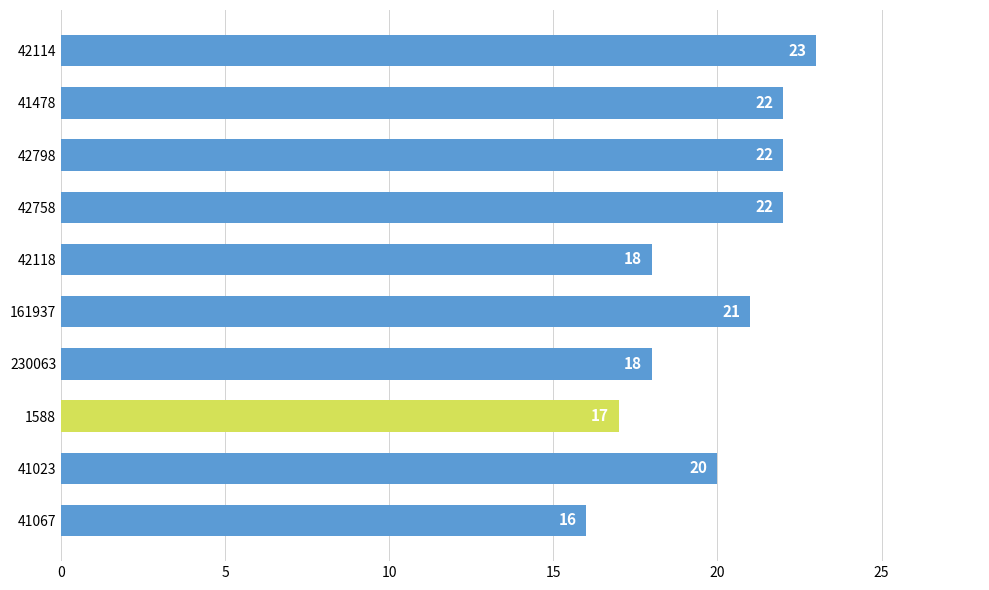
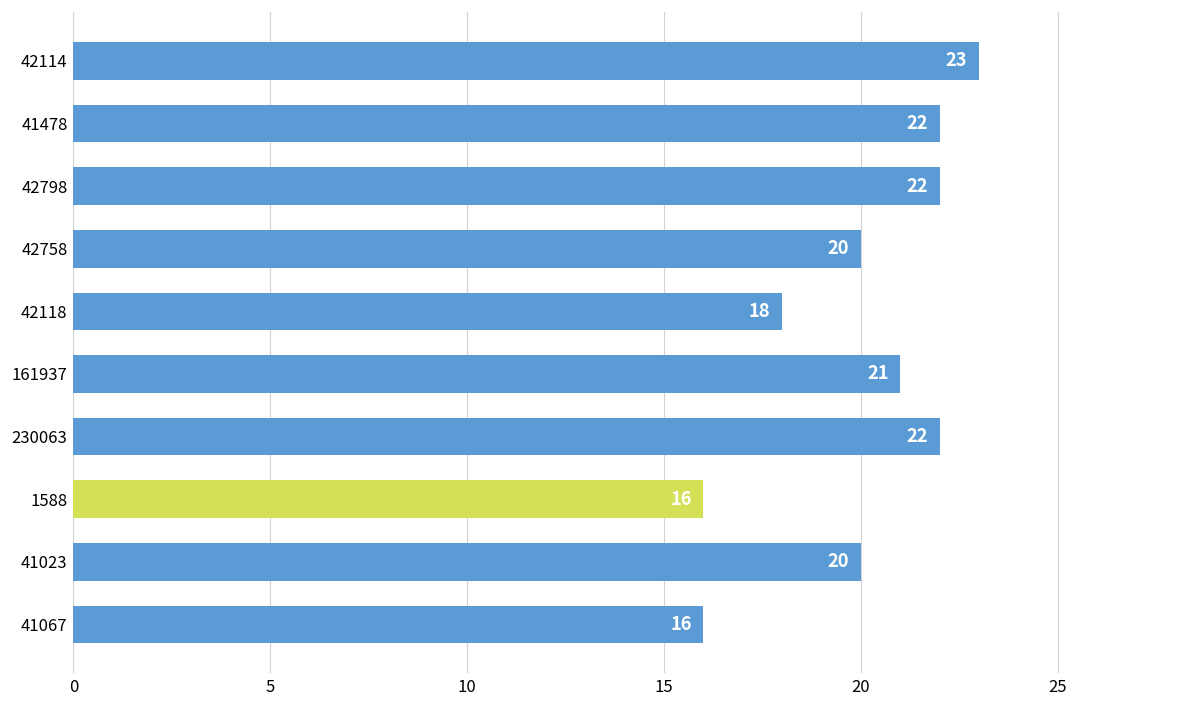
  {
    "42114": 23,
    "41478": 22,
    "42798": 22,
-   "42758": 22,
+   "42758": 20,
    "42118": 18,
    "161937": 21,
-   "230063": 18,
-   "1588": 17,
+   "230063": 22,
+   "1588": 16,
    "41023": 20,
    "41067": 16
  }
